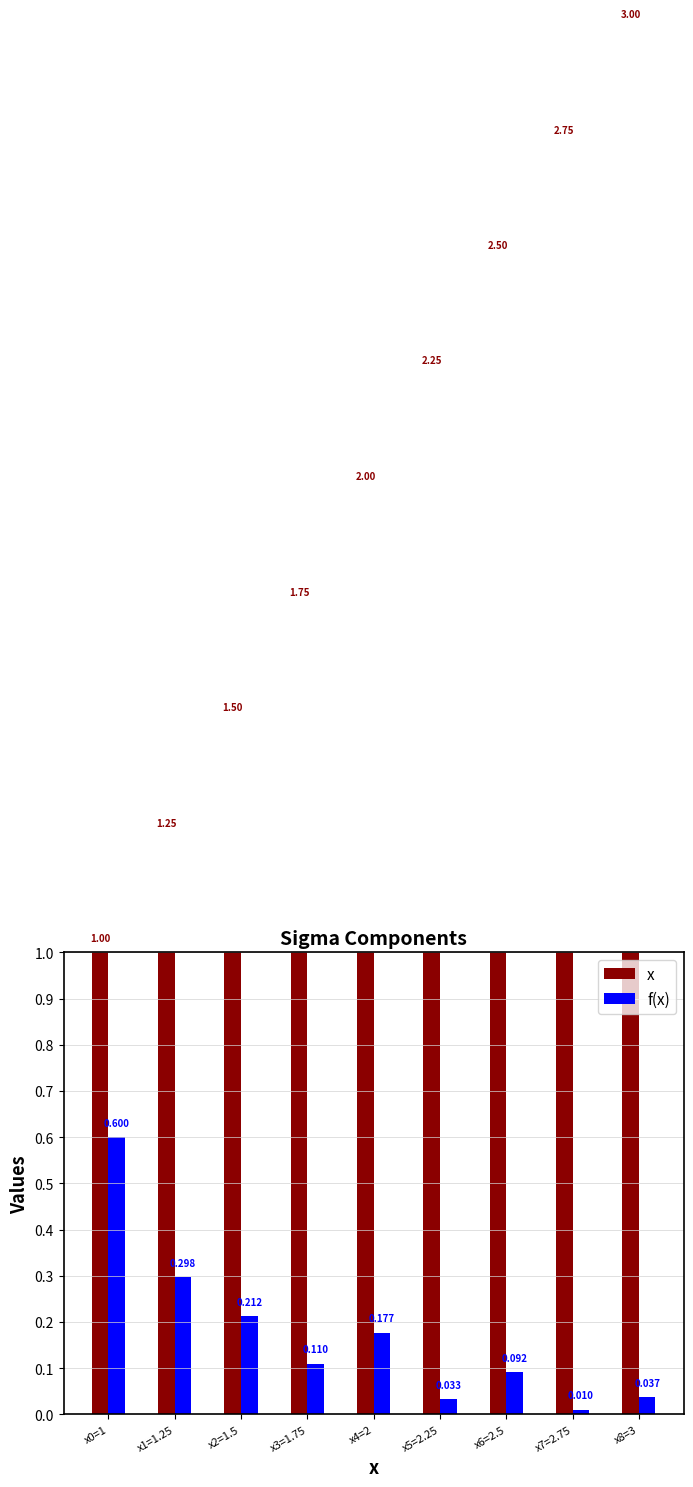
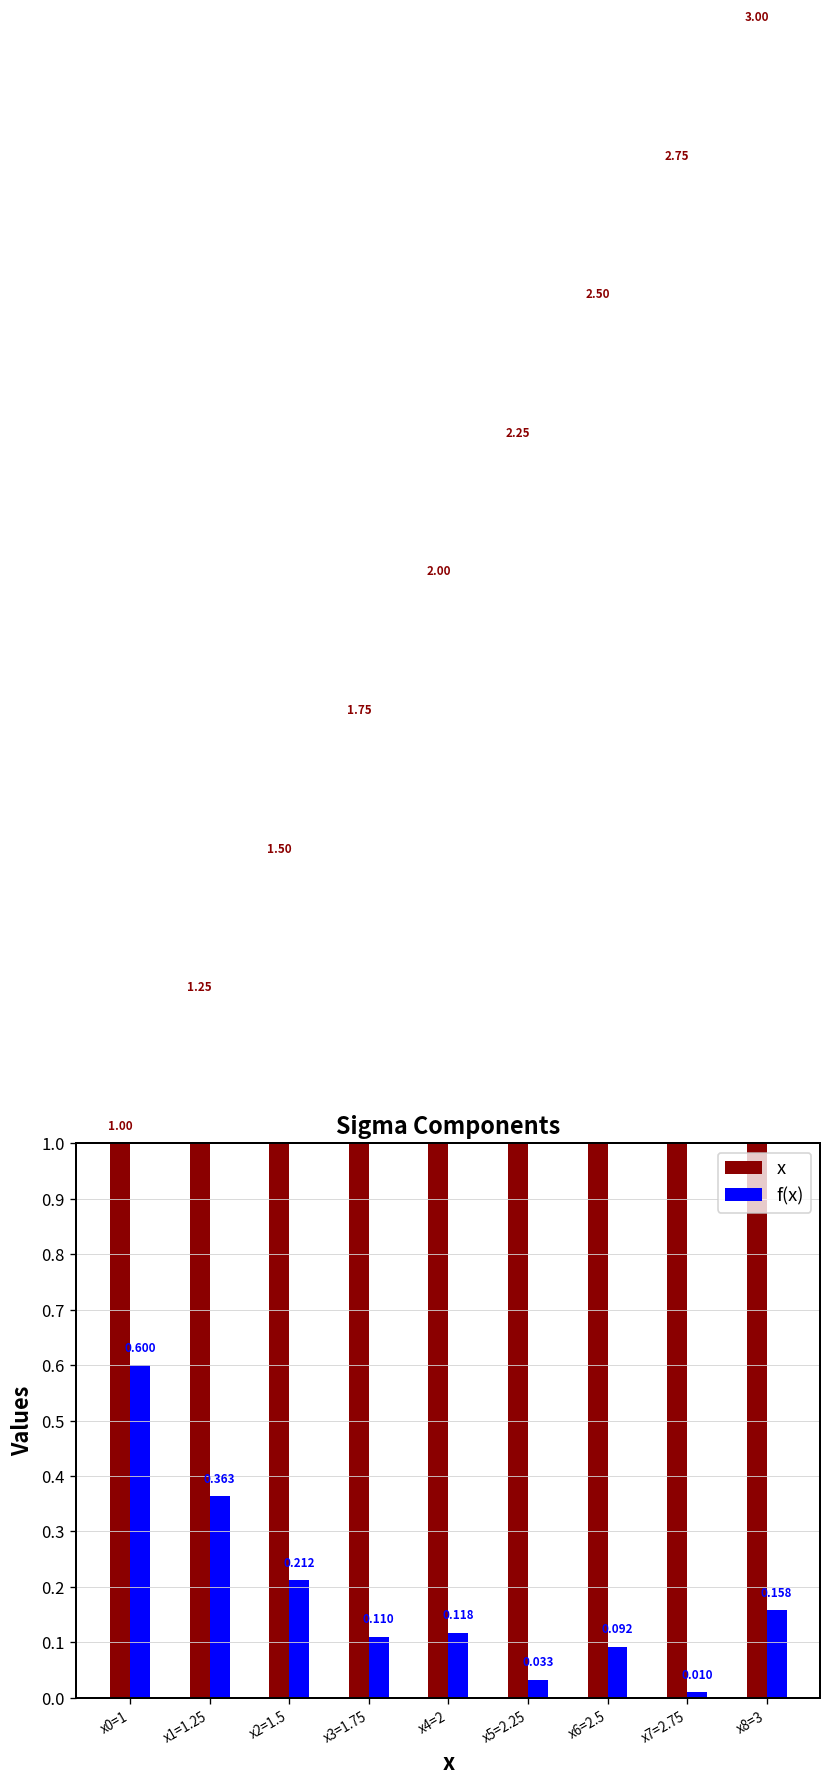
  {
    "x": {
      "x0=1": 1.00
    },
    "f(x)": {
      "x0=1": 0.600,
-     "x1=1.25": 0.298,
+     "x1=1.25": 0.363,
      "x2=1.5": 0.212,
      "x3=1.75": 0.110,
-     "x4=2": 0.177,
+     "x4=2": 0.118,
      "x5=2.25": 0.033,
      "x6=2.5": 0.092,
      "x7=2.75": 0.010,
-     "x8=3": 0.037
+     "x8=3": 0.158
    }
  }
